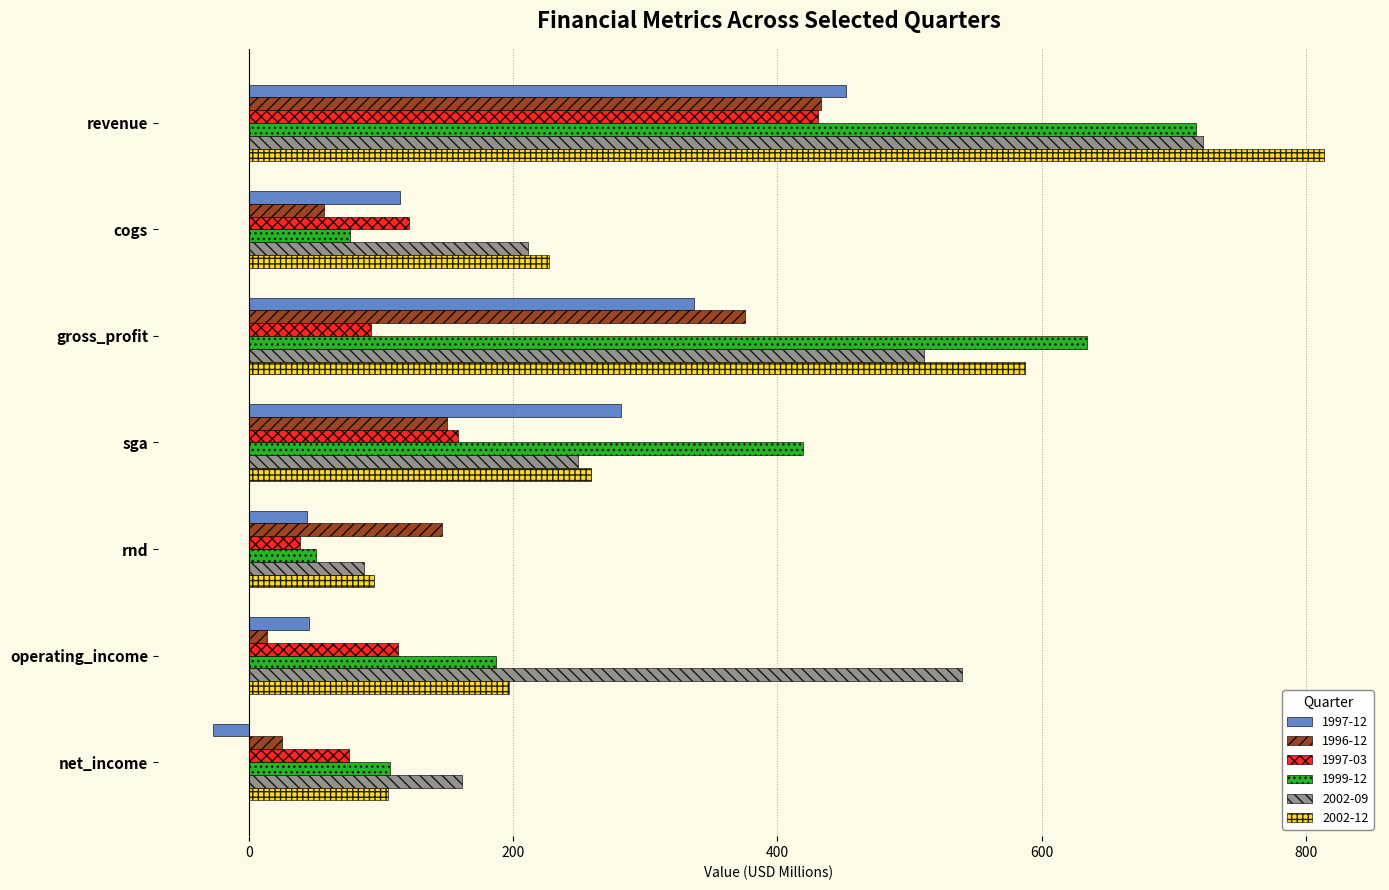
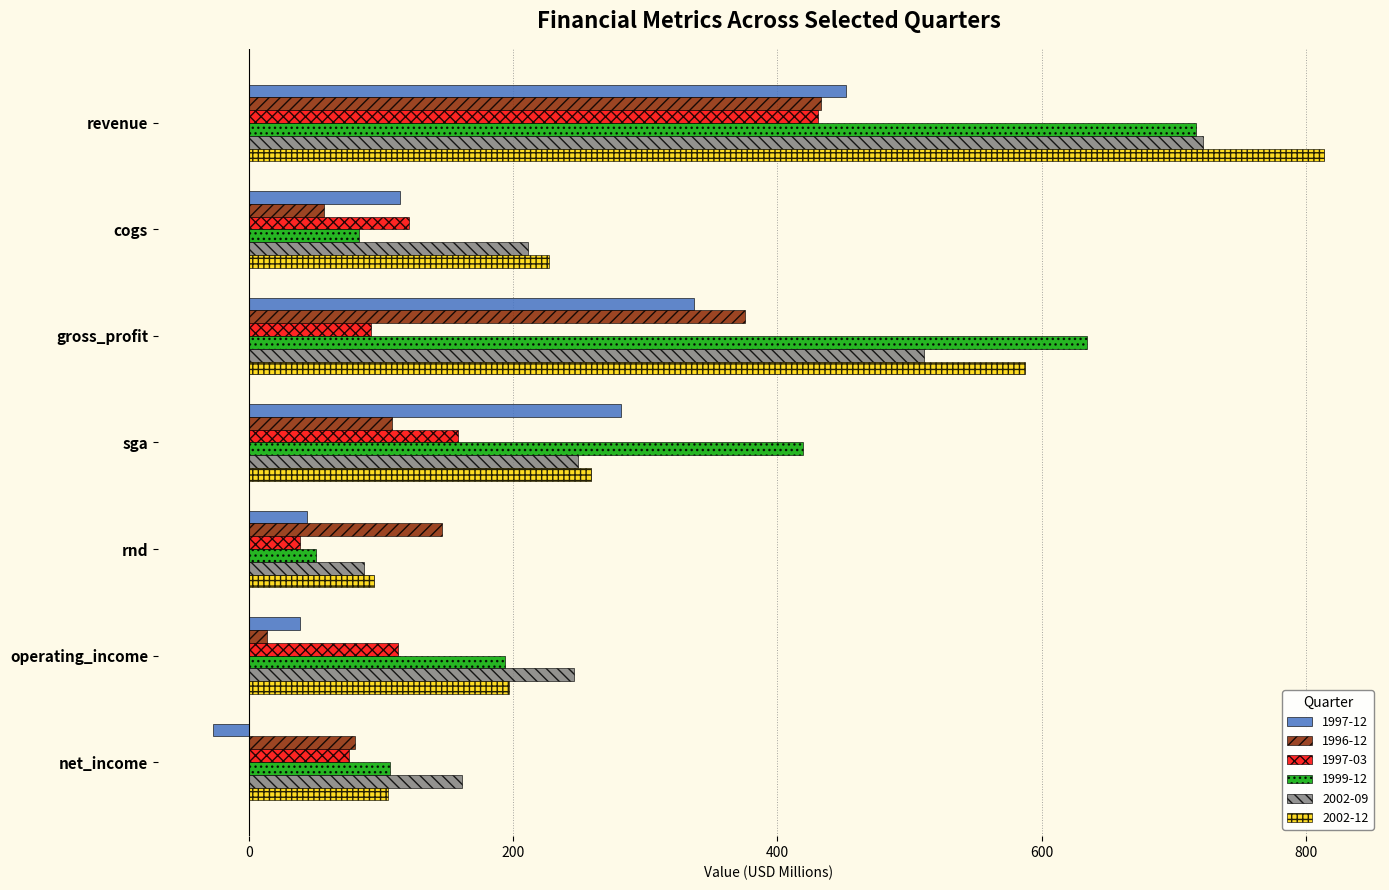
  {
    "1997-12": {
      "revenue": 452,
      "cogs": 115,
      "gross_profit": 337,
      "sga": 282,
      "rnd": 44,
-     "operating_income": 46,
+     "operating_income": 38,
      "net_income": -27
    },
    "1996-12": {
      "revenue": 433,
      "cogs": 57,
      "gross_profit": 376,
-     "sga": 150,
+     "sga": 108,
      "rnd": 146,
      "operating_income": 13,
-     "net_income": 25
+     "net_income": 81
    },
    "1997-03": {
      "revenue": 431,
      "cogs": 121,
      "gross_profit": 92,
      "sga": 158,
      "rnd": 39,
      "operating_income": 113,
      "net_income": 75
    },
    "1999-12": {
      "revenue": 717,
-     "cogs": 76,
+     "cogs": 83,
      "gross_profit": 634,
      "sga": 420,
      "rnd": 51,
-     "operating_income": 187,
+     "operating_income": 194,
      "net_income": 107
    },
    "2002-09": {
      "revenue": 722,
      "cogs": 211,
      "gross_profit": 511,
      "sga": 249,
      "rnd": 87,
-     "operating_income": 540,
+     "operating_income": 246,
      "net_income": 161
    },
    "2002-12": {
      "revenue": 814,
      "cogs": 227,
      "gross_profit": 587,
      "sga": 259,
      "rnd": 95,
      "operating_income": 197,
      "net_income": 105
    }
  }
